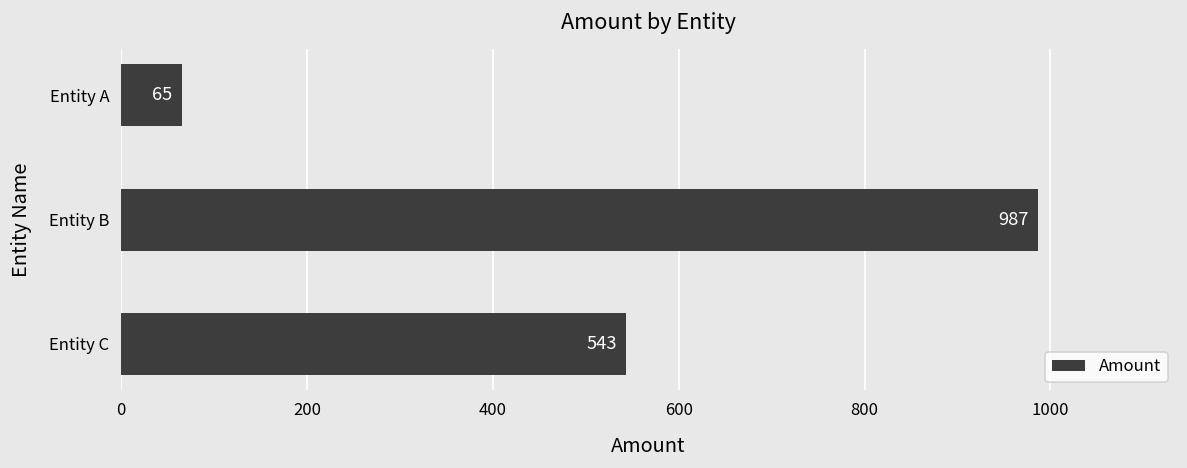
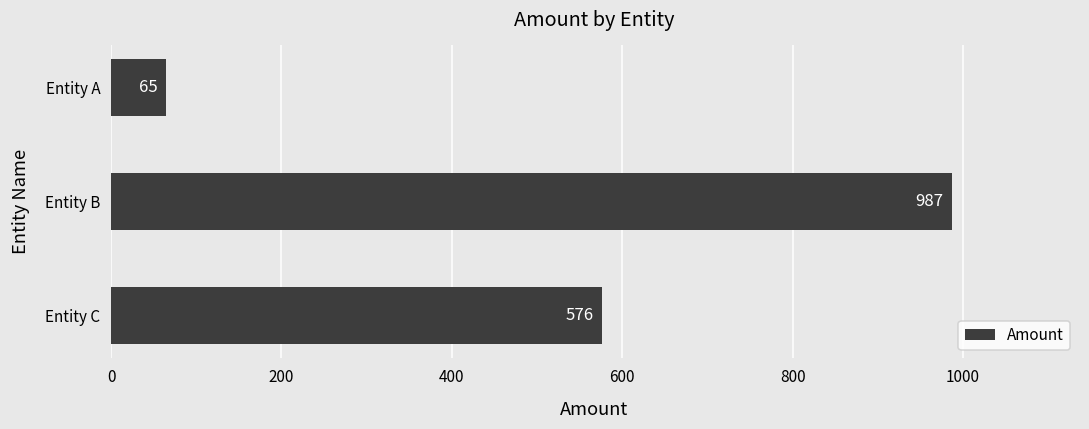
  {
    "Entity A": 65,
    "Entity B": 987,
-   "Entity C": 543
+   "Entity C": 576
  }
